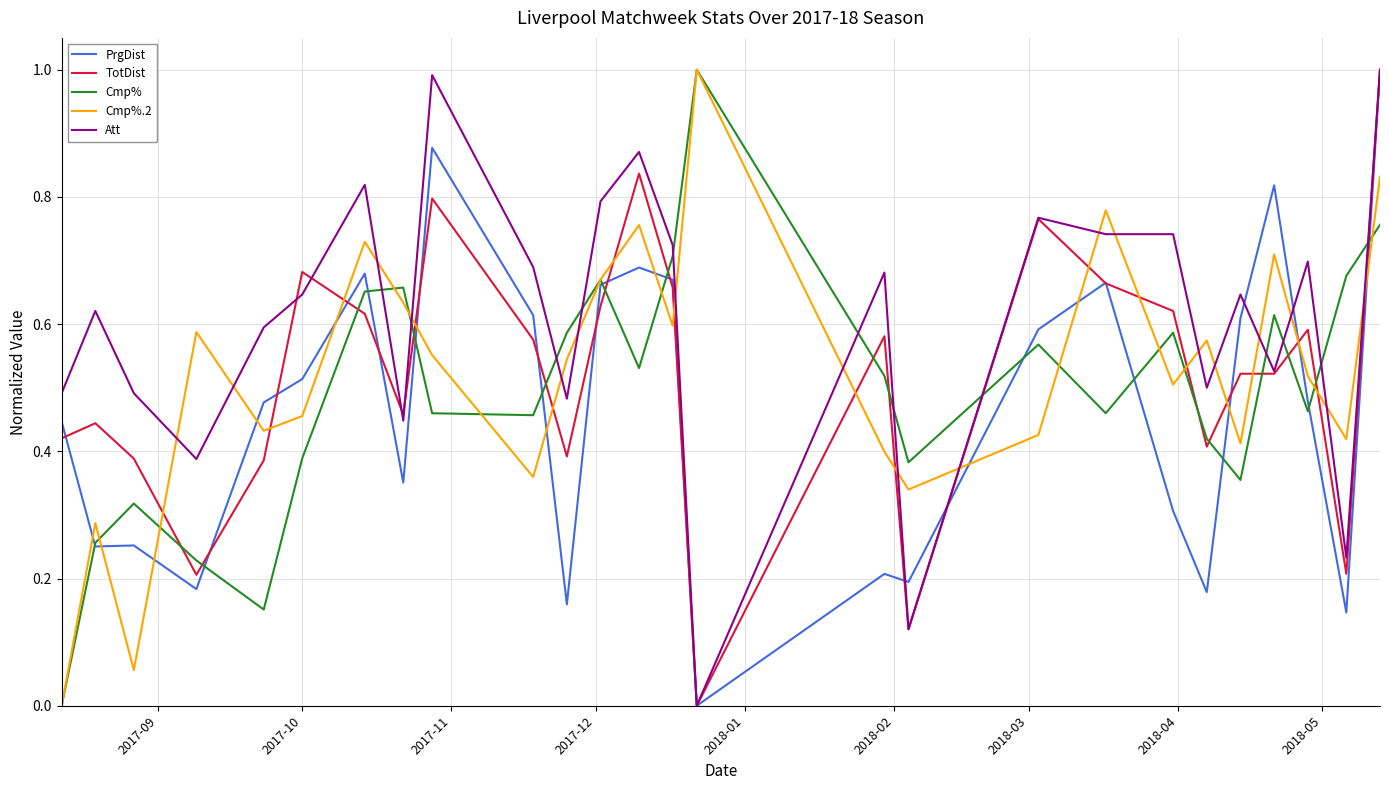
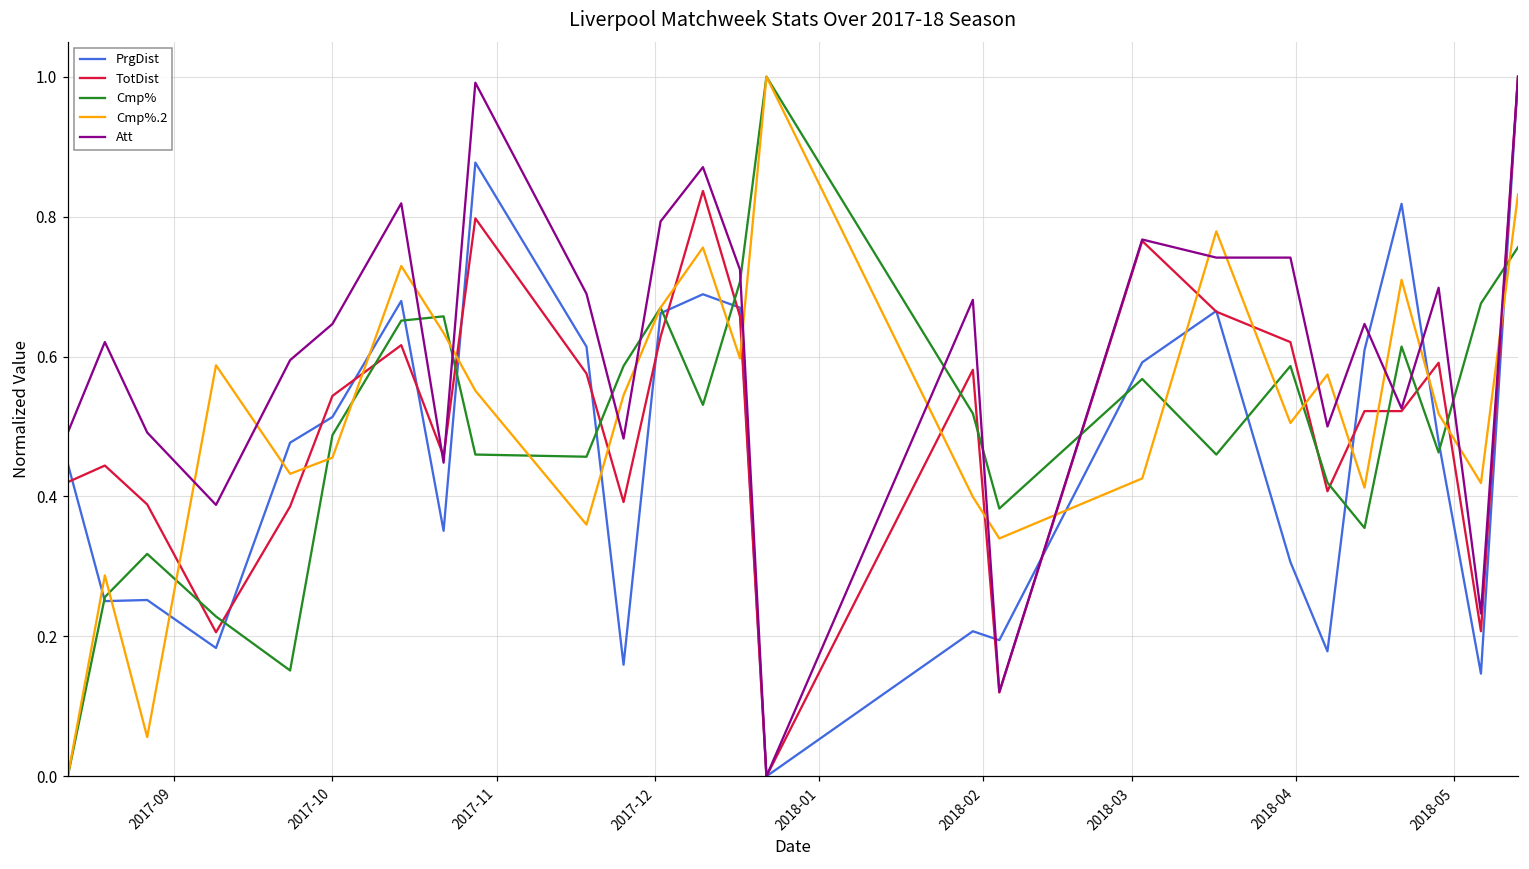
  {
    "PrgDist": {
      "2017-10": 0.51
    },
    "TotDist": {
-     "2017-10": 0.68
+     "2017-10": 0.54
    },
    "Cmp%": {
-     "2017-10": 0.39
+     "2017-10": 0.49
    },
    "Cmp%.2": {
      "2017-10": 0.46
    },
    "Att": {
      "2017-10": 0.65
    }
  }
